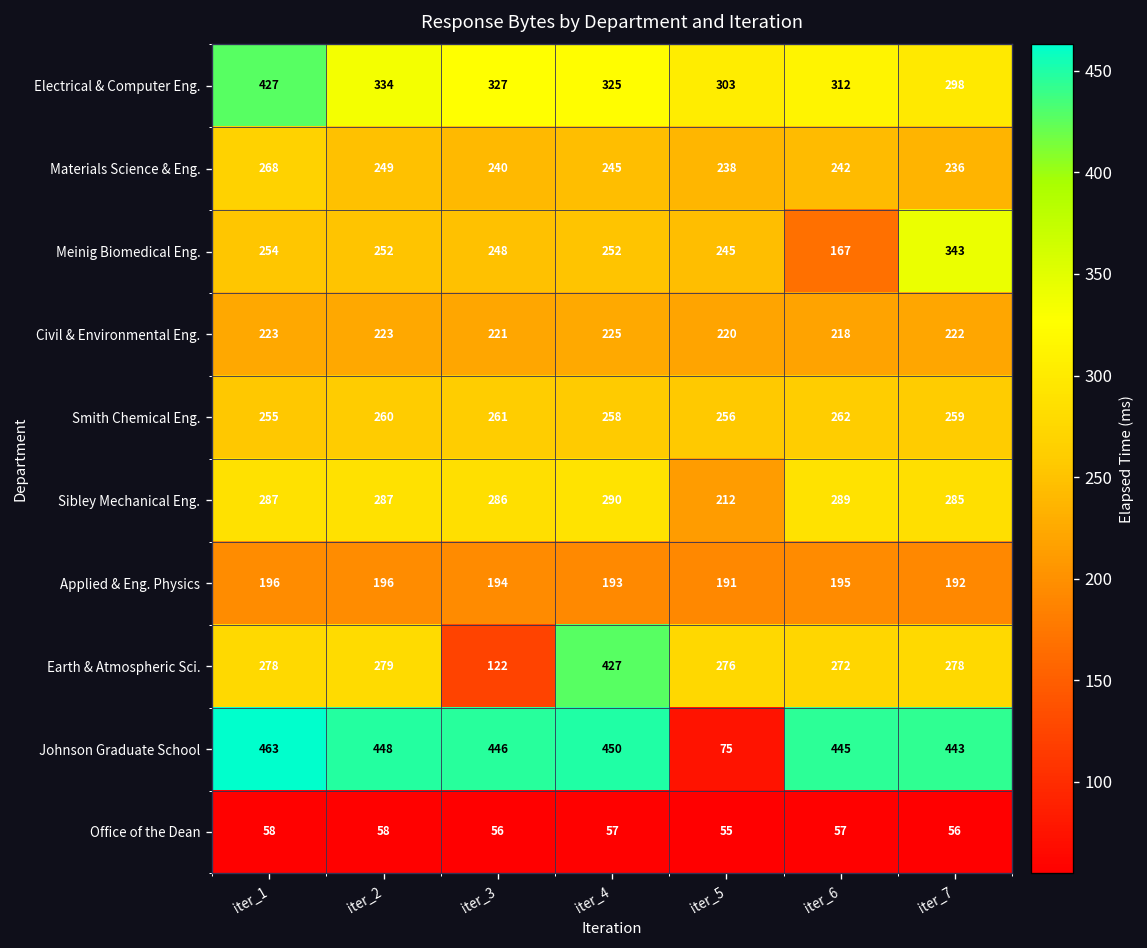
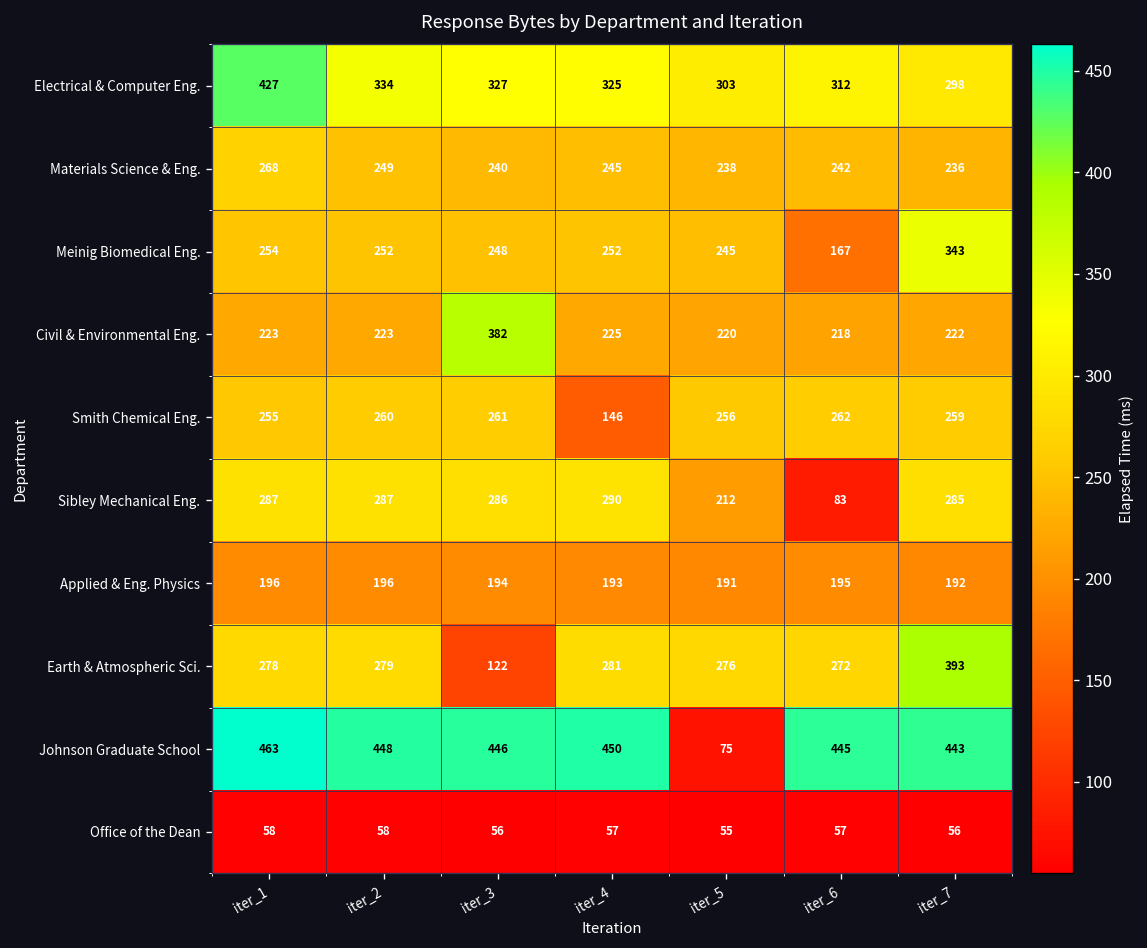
  {
    "Electrical & Computer Eng.": {
      "iter_1": 427,
      "iter_2": 334,
      "iter_3": 327,
      "iter_4": 325,
      "iter_5": 303,
      "iter_6": 312,
      "iter_7": 298
    },
    "Materials Science & Eng.": {
      "iter_1": 268,
      "iter_2": 249,
      "iter_3": 240,
      "iter_4": 245,
      "iter_5": 238,
      "iter_6": 242,
      "iter_7": 236
    },
    "Meinig Biomedical Eng.": {
      "iter_1": 254,
      "iter_2": 252,
      "iter_3": 248,
      "iter_4": 252,
      "iter_5": 245,
      "iter_6": 167,
      "iter_7": 343
    },
    "Civil & Environmental Eng.": {
      "iter_1": 223,
      "iter_2": 223,
-     "iter_3": 221,
+     "iter_3": 382,
      "iter_4": 225,
      "iter_5": 220,
      "iter_6": 218,
      "iter_7": 222
    },
    "Smith Chemical Eng.": {
      "iter_1": 255,
      "iter_2": 260,
      "iter_3": 261,
-     "iter_4": 258,
+     "iter_4": 146,
      "iter_5": 256,
      "iter_6": 262,
      "iter_7": 259
    },
    "Sibley Mechanical Eng.": {
      "iter_1": 287,
      "iter_2": 287,
      "iter_3": 286,
      "iter_4": 290,
      "iter_5": 212,
-     "iter_6": 289,
+     "iter_6": 83,
      "iter_7": 285
    },
    "Applied & Eng. Physics": {
      "iter_1": 196,
      "iter_2": 196,
      "iter_3": 194,
      "iter_4": 193,
      "iter_5": 191,
      "iter_6": 195,
      "iter_7": 192
    },
    "Earth & Atmospheric Sci.": {
      "iter_1": 278,
      "iter_2": 279,
      "iter_3": 122,
-     "iter_4": 427,
+     "iter_4": 281,
      "iter_5": 276,
      "iter_6": 272,
-     "iter_7": 278
+     "iter_7": 393
    },
    "Johnson Graduate School": {
      "iter_1": 463,
      "iter_2": 448,
      "iter_3": 446,
      "iter_4": 450,
      "iter_5": 75,
      "iter_6": 445,
      "iter_7": 443
    },
    "Office of the Dean": {
      "iter_1": 58,
      "iter_2": 58,
      "iter_3": 56,
      "iter_4": 57,
      "iter_5": 55,
      "iter_6": 57,
      "iter_7": 56
    }
  }
